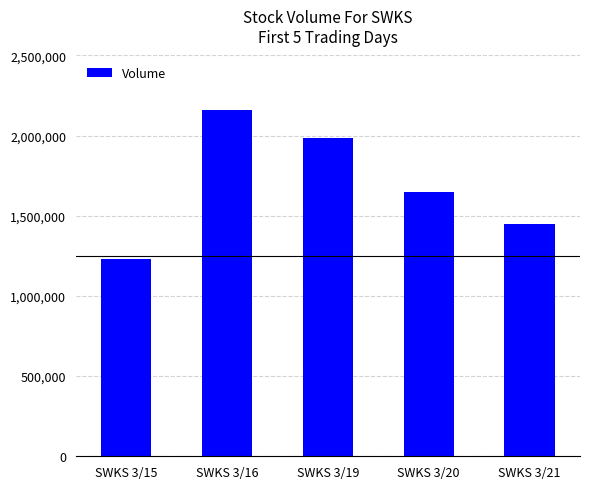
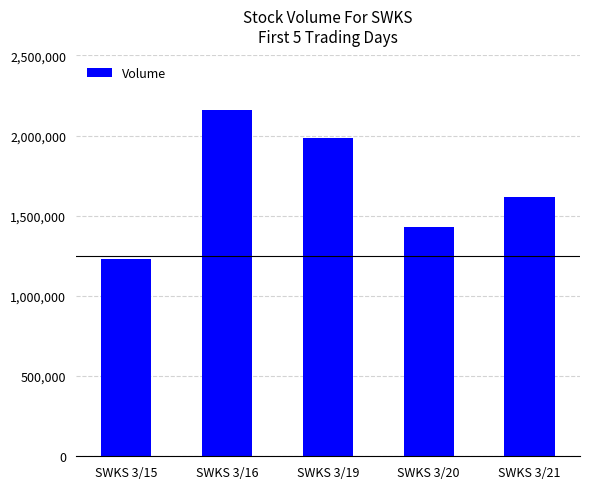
  {
    "SWKS 3/15": "1,230,000",
    "SWKS 3/16": "2,160,000",
    "SWKS 3/19": "1,990,000",
-   "SWKS 3/20": "1,650,000",
-   "SWKS 3/21": "1,450,000"
+   "SWKS 3/20": "1,430,000",
+   "SWKS 3/21": "1,620,000"
  }
